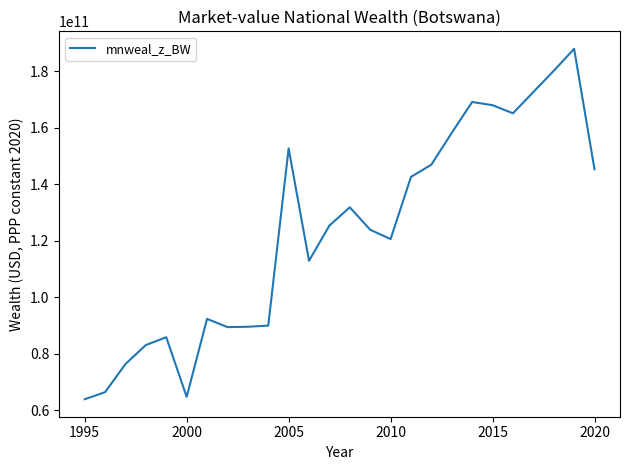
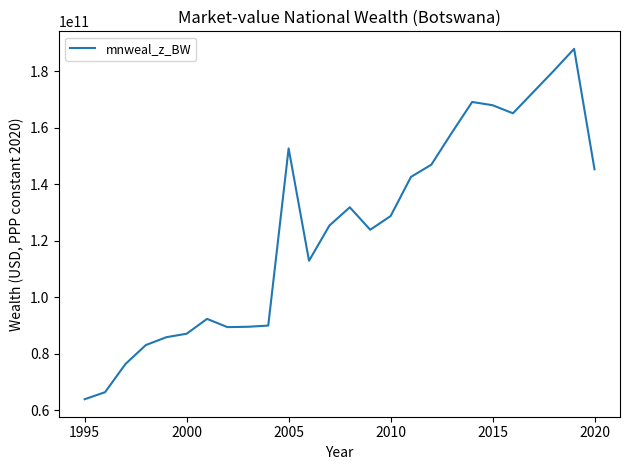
  {
    "1995": 64000000000,
-   "2000": 65000000000,
+   "2000": 87000000000,
    "2005": 153000000000,
-   "2010": 121000000000,
+   "2010": 129000000000,
    "2015": 168000000000,
    "2020": 145000000000
  }
